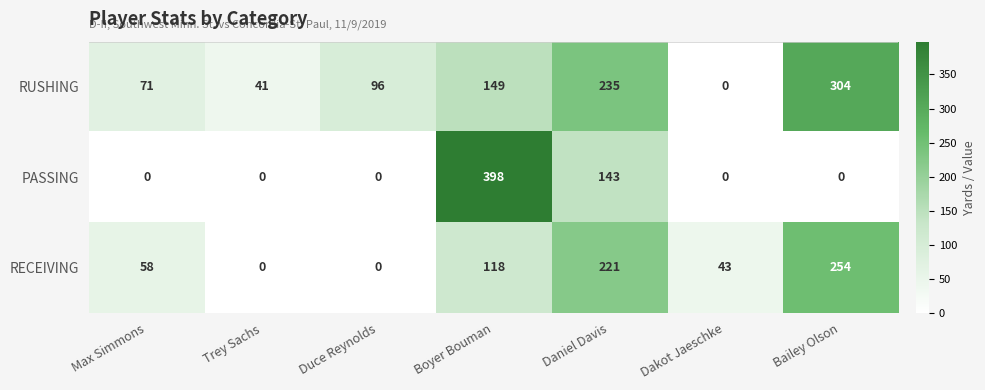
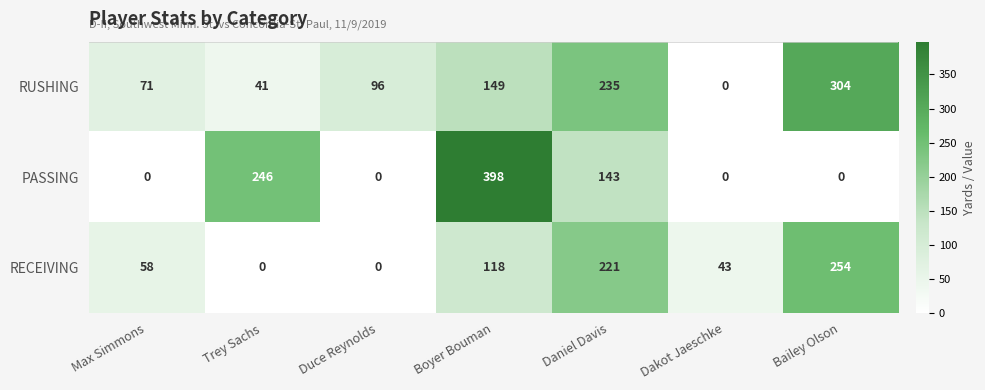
  {
    "RUSHING": {
      "Max Simmons": 71,
      "Trey Sachs": 41,
      "Duce Reynolds": 96,
      "Boyer Bouman": 149,
      "Daniel Davis": 235,
      "Dakot Jaeschke": 0,
      "Bailey Olson": 304
    },
    "PASSING": {
      "Max Simmons": 0,
-     "Trey Sachs": 0,
+     "Trey Sachs": 246,
      "Duce Reynolds": 0,
      "Boyer Bouman": 398,
      "Daniel Davis": 143,
      "Dakot Jaeschke": 0,
      "Bailey Olson": 0
    },
    "RECEIVING": {
      "Max Simmons": 58,
      "Trey Sachs": 0,
      "Duce Reynolds": 0,
      "Boyer Bouman": 118,
      "Daniel Davis": 221,
      "Dakot Jaeschke": 43,
      "Bailey Olson": 254
    }
  }
